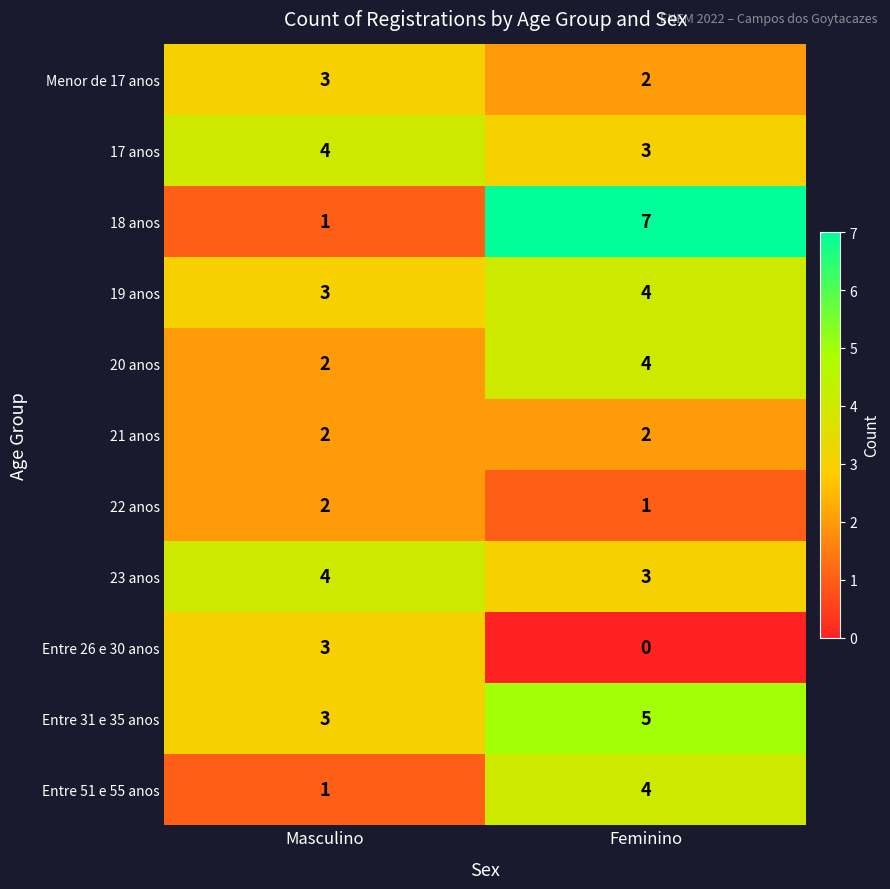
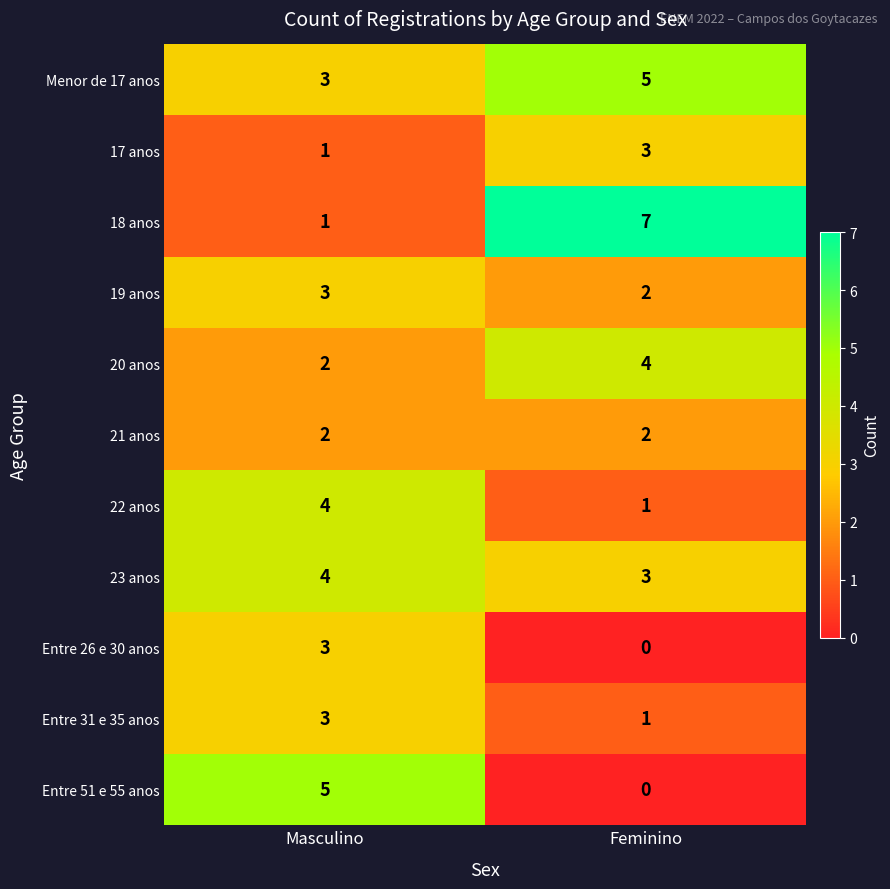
  {
    "Menor de 17 anos": {
      "Masculino": 3,
-     "Feminino": 2
+     "Feminino": 5
    },
    "17 anos": {
-     "Masculino": 4,
+     "Masculino": 1,
      "Feminino": 3
    },
    "18 anos": {
      "Masculino": 1,
      "Feminino": 7
    },
    "19 anos": {
      "Masculino": 3,
-     "Feminino": 4
+     "Feminino": 2
    },
    "20 anos": {
      "Masculino": 2,
      "Feminino": 4
    },
    "21 anos": {
      "Masculino": 2,
      "Feminino": 2
    },
    "22 anos": {
-     "Masculino": 2,
+     "Masculino": 4,
      "Feminino": 1
    },
    "23 anos": {
      "Masculino": 4,
      "Feminino": 3
    },
    "Entre 26 e 30 anos": {
      "Masculino": 3,
      "Feminino": 0
    },
    "Entre 31 e 35 anos": {
      "Masculino": 3,
-     "Feminino": 5
+     "Feminino": 1
    },
    "Entre 51 e 55 anos": {
-     "Masculino": 1,
-     "Feminino": 4
+     "Masculino": 5,
+     "Feminino": 0
    }
  }
